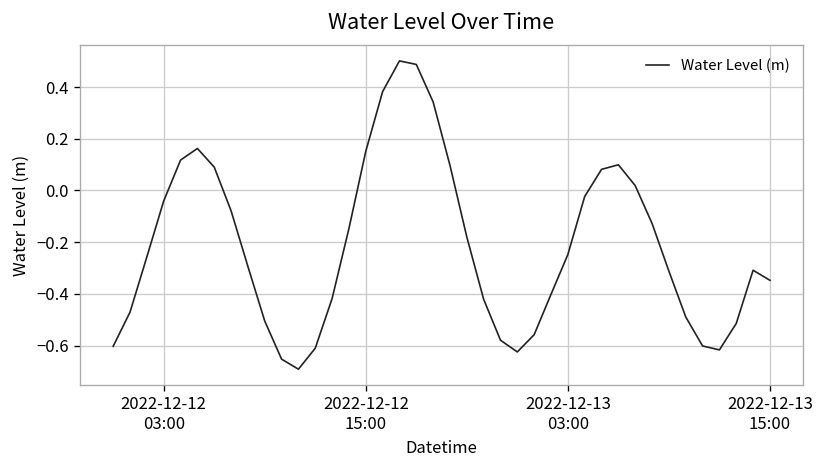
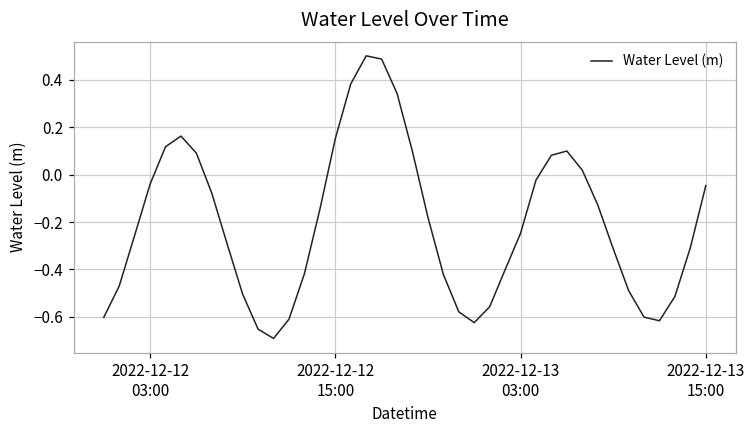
  {
    "2022-12-12 03:00": -0.04,
    "2022-12-12 15:00": 0.15,
    "2022-12-13 03:00": -0.25,
-   "2022-12-13 15:00": -0.35
+   "2022-12-13 15:00": -0.05
  }
